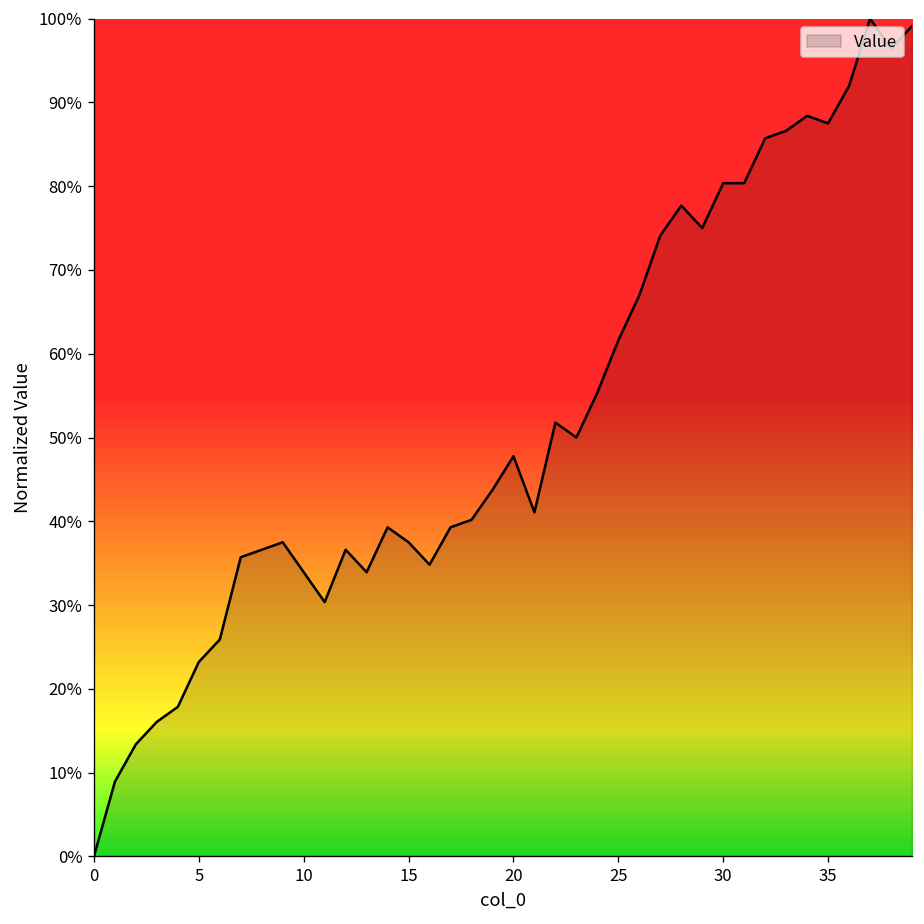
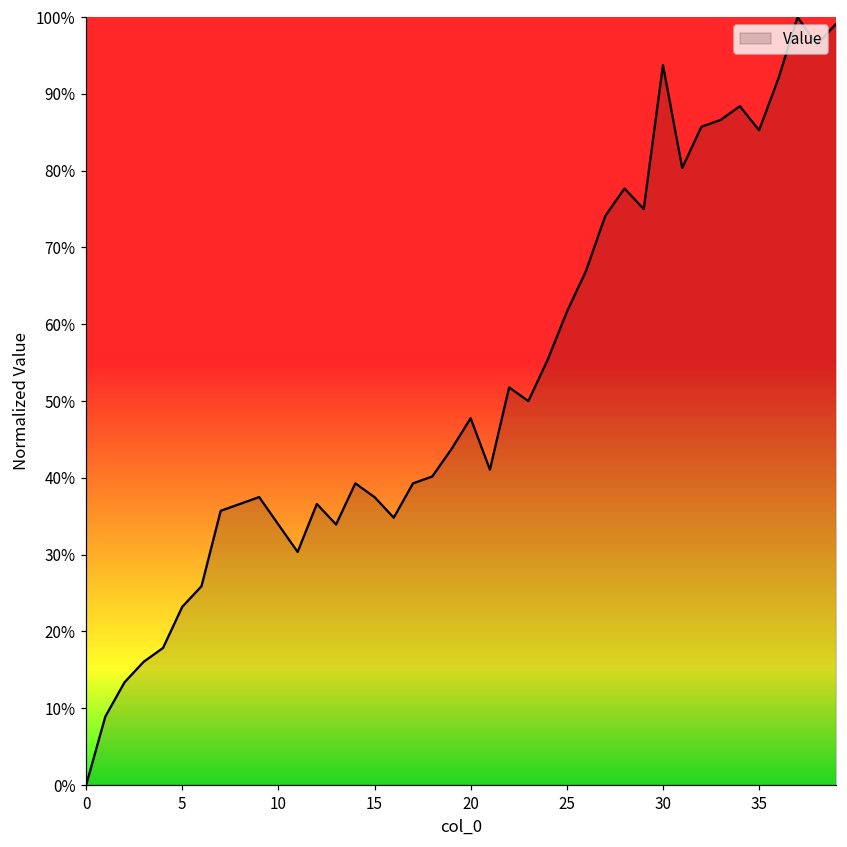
  {
    "0": "0%",
    "5": "23%",
    "10": "34%",
    "15": "38%",
    "20": "48%",
    "25": "62%",
-   "30": "80%",
-   "35": "88%"
+   "30": "94%",
+   "35": "85%"
  }
